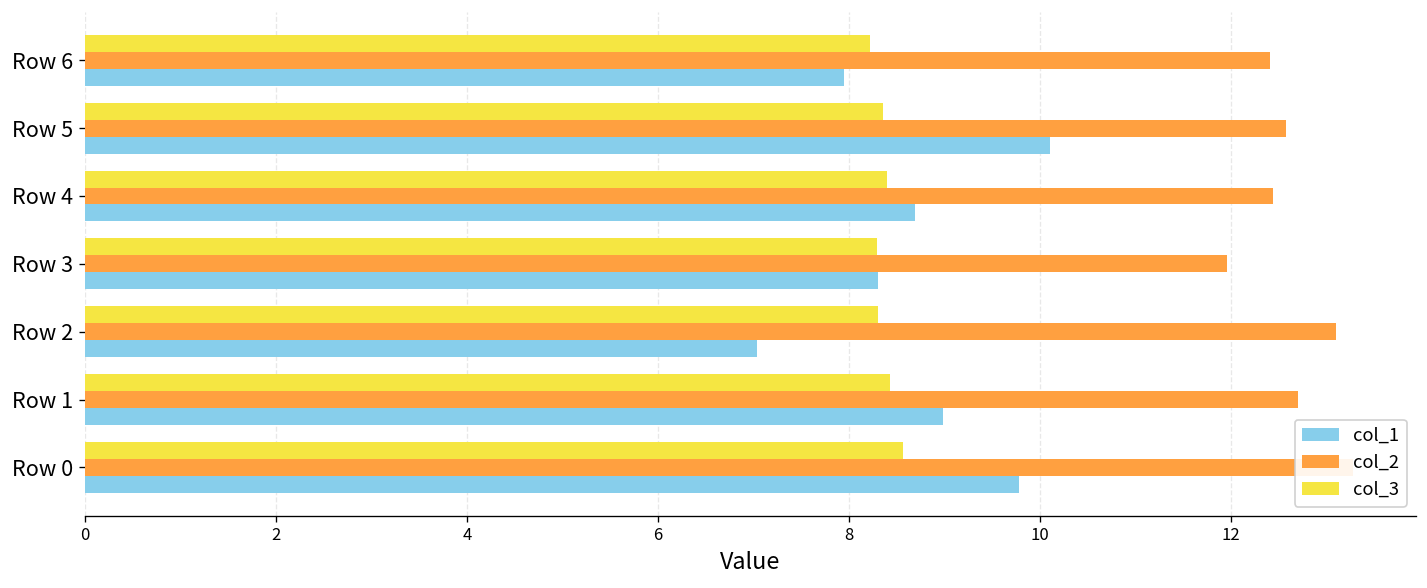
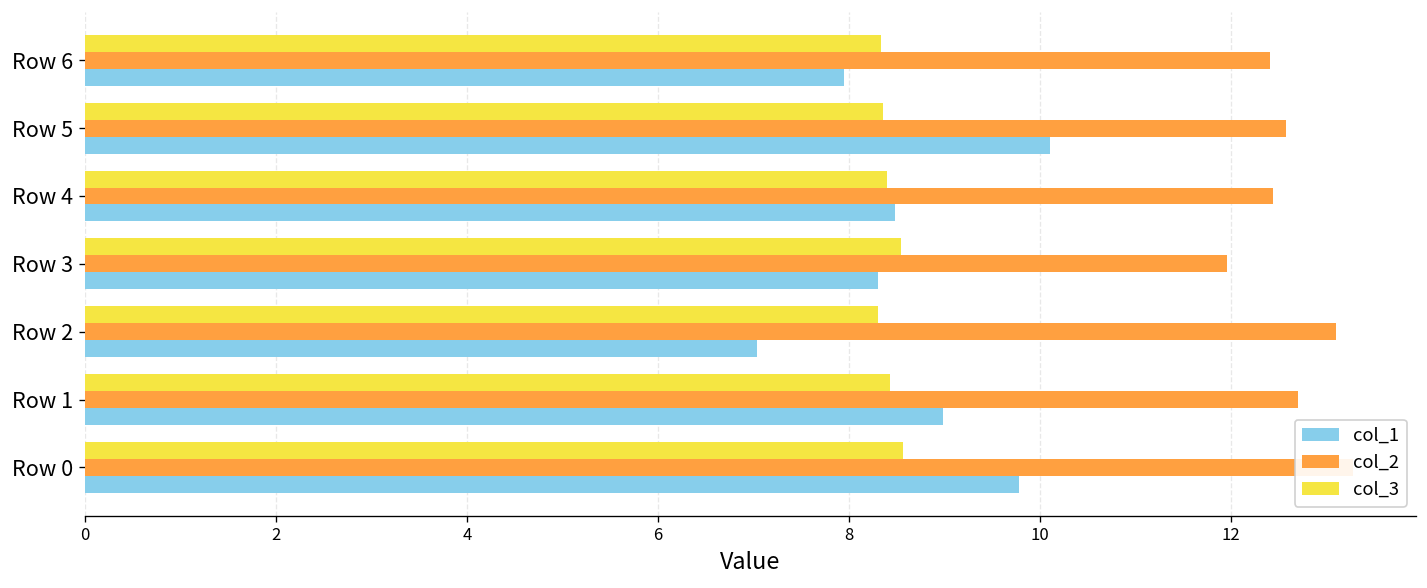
  {
    "col_1": {
      "Row 6": 7.9,
      "Row 5": 10.1,
-     "Row 4": 8.7,
+     "Row 4": 8.5,
      "Row 3": 8.3,
      "Row 2": 7.0,
      "Row 1": 9.0,
      "Row 0": 9.8
    },
    "col_2": {
      "Row 6": 12.4,
      "Row 5": 12.6,
      "Row 4": 12.4,
      "Row 3": 12.0,
      "Row 2": 13.1,
      "Row 1": 12.7
    },
    "col_3": {
-     "Row 6": 8.2,
+     "Row 6": 8.3,
      "Row 5": 8.4,
      "Row 4": 8.4,
-     "Row 3": 8.3,
+     "Row 3": 8.5,
      "Row 2": 8.3,
      "Row 1": 8.4,
      "Row 0": 8.6
    }
  }
